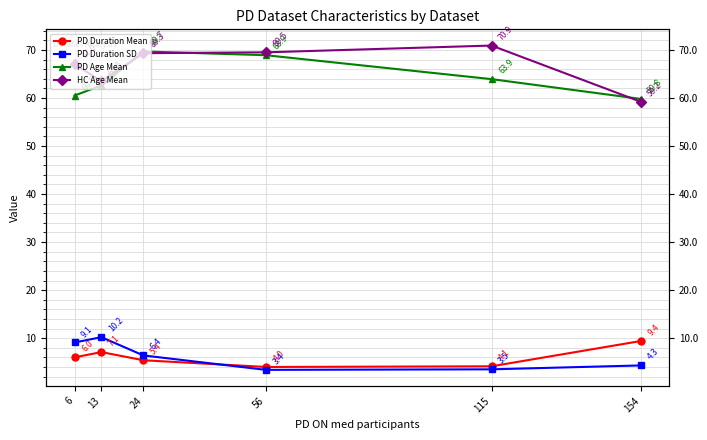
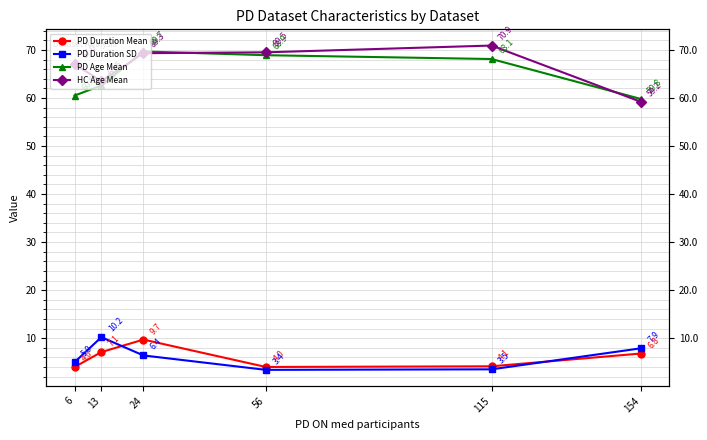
  {
    "PD Duration Mean": {
-     "6": 6.0,
+     "6": 4.0,
      "13": 7.1,
-     "24": 5.4,
-     "154": 9.4
+     "24": 9.7,
+     "154": 6.8
    },
    "PD Duration SD": {
-     "6": 9.1,
+     "6": 5.0,
      "13": 10.2,
      "24": 6.4,
-     "154": 4.3
+     "154": 7.9
    },
    "PD Age Mean": {
-     "115": 63.9
+     "115": 68.1
    }
  }
